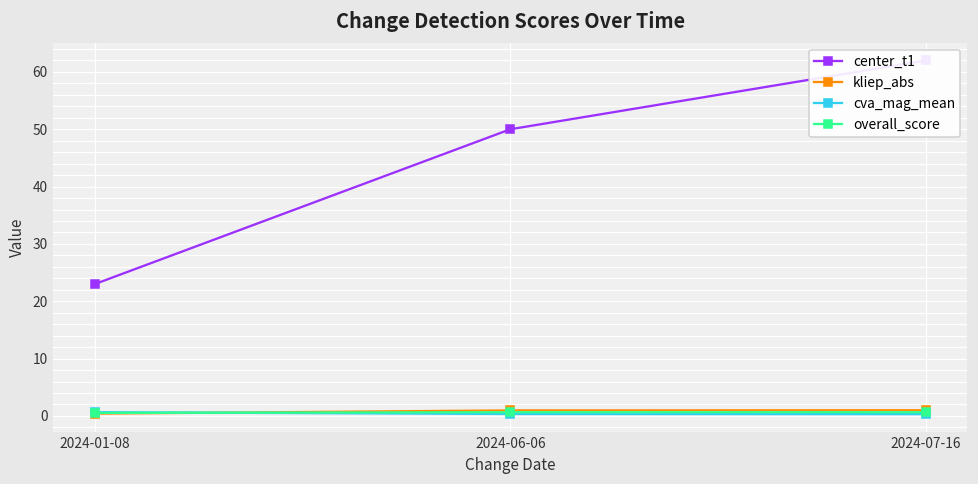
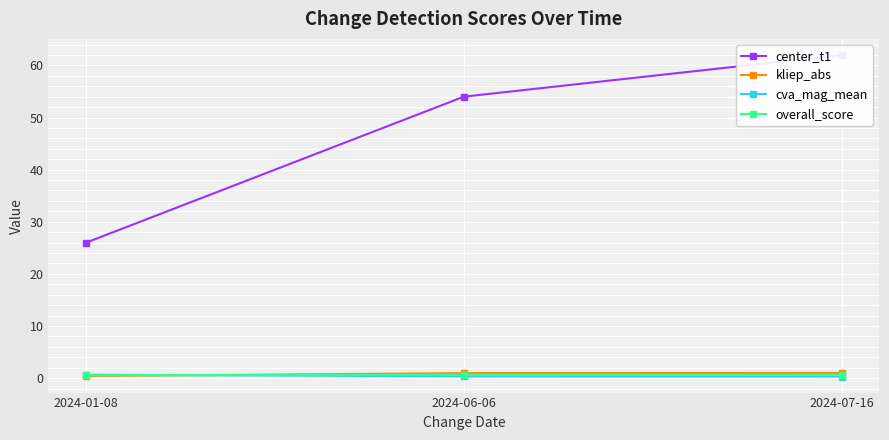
  {
    "center_t1": {
-     "2024-01-08": 23,
-     "2024-06-06": 50
+     "2024-01-08": 26,
+     "2024-06-06": 54
    }
  }
